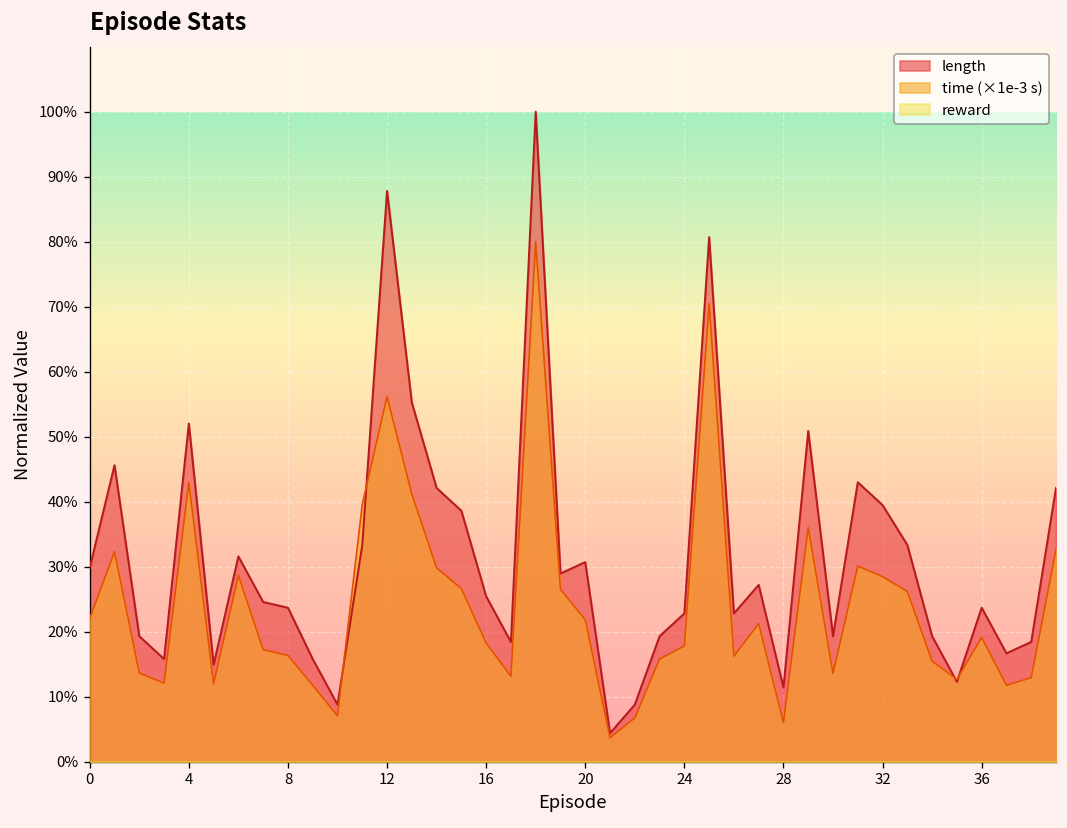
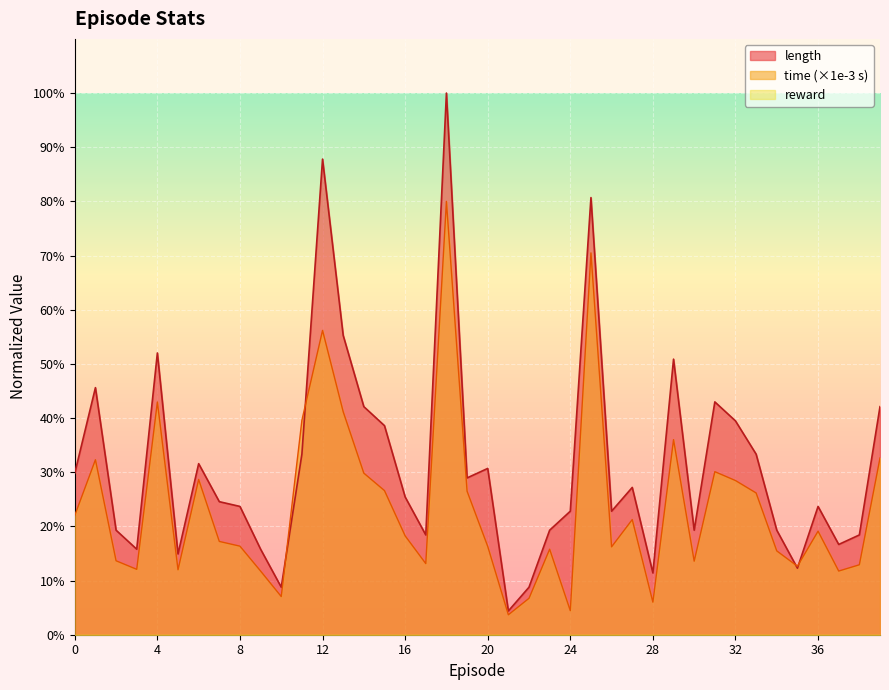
  {
    "length": {
      "0": "30%",
      "4": "52%",
      "8": "24%",
      "12": "88%",
      "16": "25%",
      "20": "31%",
      "24": "23%",
      "28": "11%",
      "32": "39%",
      "36": "24%"
    },
    "time (×1e-3 s)": {
      "0": "22%",
      "4": "43%",
      "8": "16%",
      "12": "56%",
      "16": "18%",
-     "20": "22%",
-     "24": "18%",
+     "20": "16%",
+     "24": "4%",
      "28": "6%",
      "32": "28%",
      "36": "19%"
    },
    "reward": {
      "0": "0%",
      "4": "0%",
      "8": "0%",
      "12": "0%",
      "16": "0%",
      "20": "0%",
      "24": "0%",
      "28": "0%",
      "32": "0%",
      "36": "0%"
    }
  }
